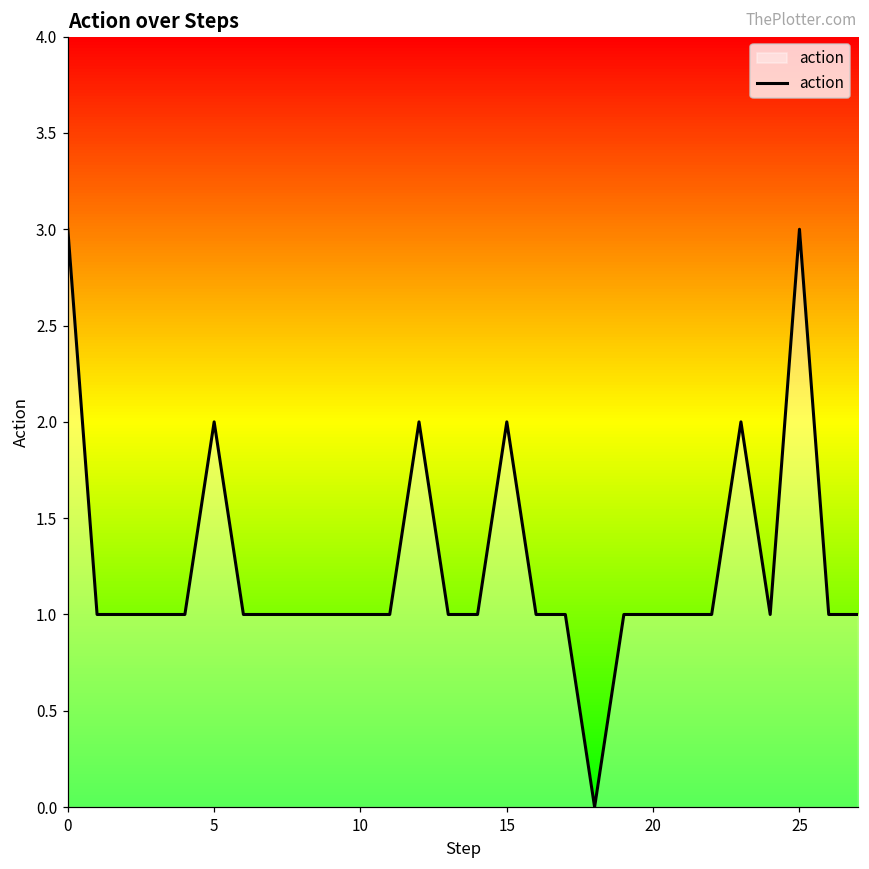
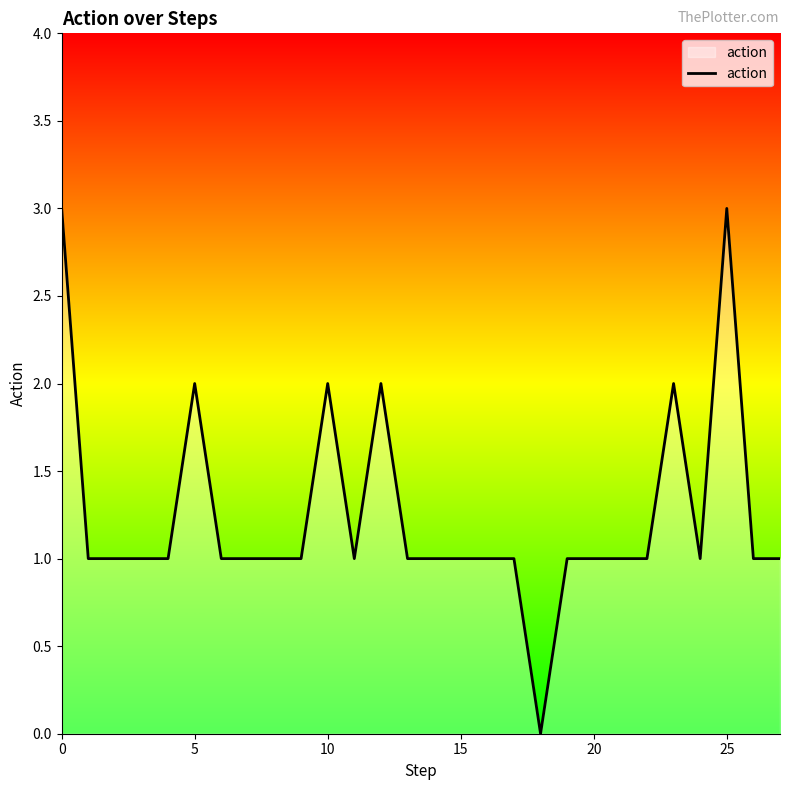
  {
    "0": 3,
    "5": 2,
-   "10": 1,
-   "15": 2,
+   "10": 2,
+   "15": 1,
    "20": 1,
    "25": 3
  }
